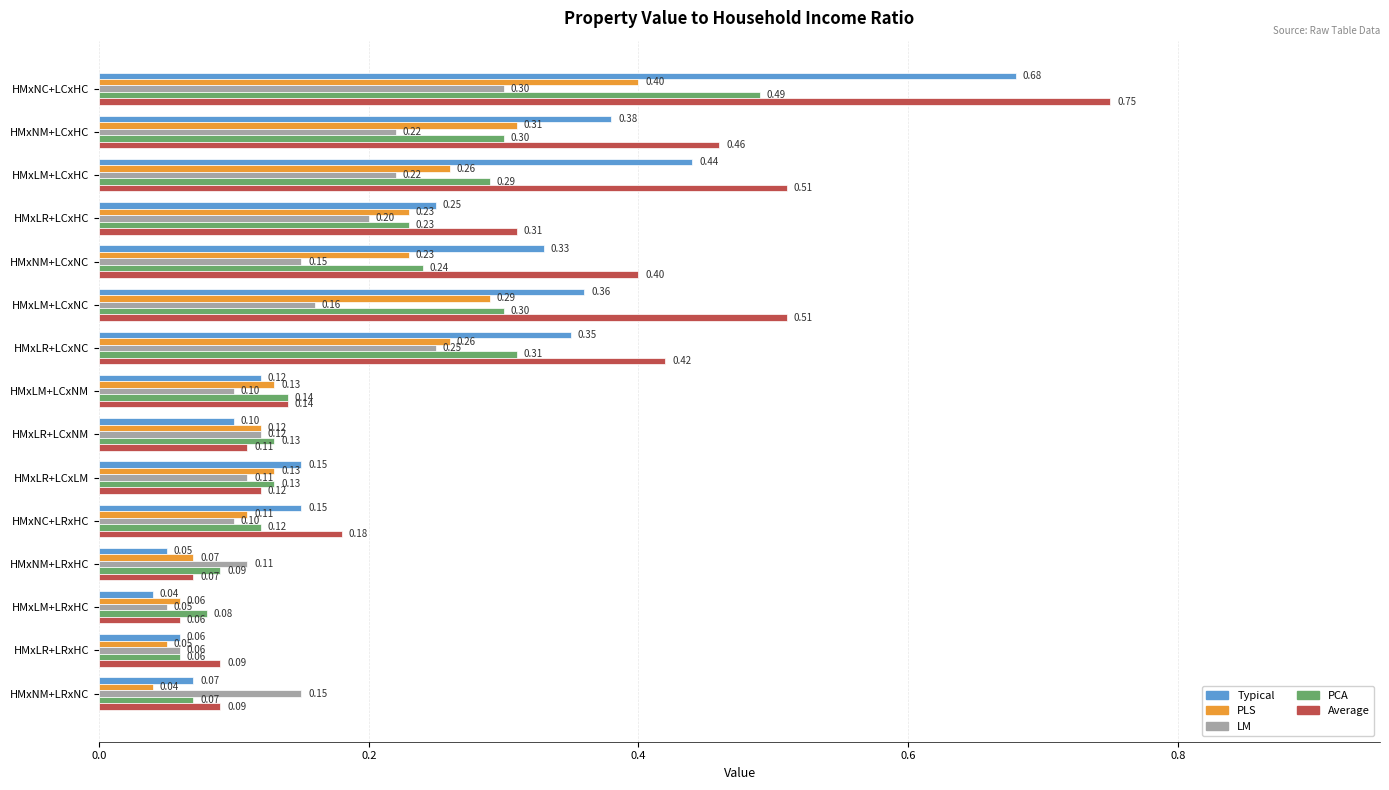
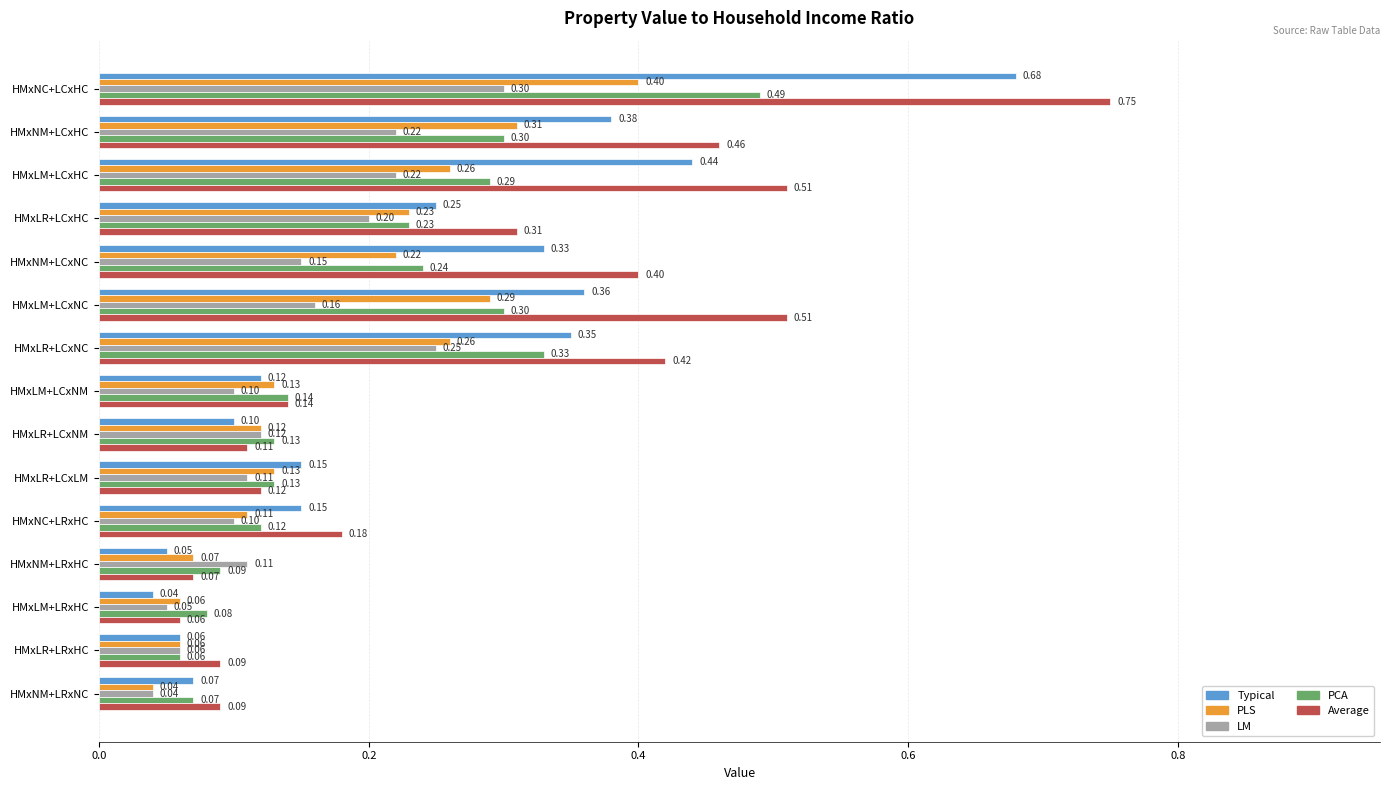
  {
    "Typical": {
      "HMxNC+LCxHC": 0.68,
      "HMxNM+LCxHC": 0.38,
      "HMxLM+LCxHC": 0.44,
      "HMxLR+LCxHC": 0.25,
      "HMxNM+LCxNC": 0.33,
      "HMxLM+LCxNC": 0.36,
      "HMxLR+LCxNC": 0.35,
      "HMxLM+LCxNM": 0.12,
      "HMxLR+LCxNM": 0.10,
      "HMxLR+LCxLM": 0.15,
      "HMxNC+LRxHC": 0.15,
      "HMxNM+LRxHC": 0.05,
      "HMxLM+LRxHC": 0.04,
      "HMxLR+LRxHC": 0.06,
      "HMxNM+LRxNC": 0.07
    },
    "PLS": {
      "HMxNC+LCxHC": 0.40,
      "HMxNM+LCxHC": 0.31,
      "HMxLM+LCxHC": 0.26,
      "HMxLR+LCxHC": 0.23,
-     "HMxNM+LCxNC": 0.23,
+     "HMxNM+LCxNC": 0.22,
      "HMxLM+LCxNC": 0.29,
      "HMxLR+LCxNC": 0.26,
      "HMxLM+LCxNM": 0.13,
      "HMxLR+LCxLM": 0.13,
      "HMxNC+LRxHC": 0.11,
      "HMxNM+LRxHC": 0.07,
      "HMxLM+LRxHC": 0.06,
-     "HMxLR+LRxHC": 0.05,
+     "HMxLR+LRxHC": 0.06,
      "HMxNM+LRxNC": 0.04
    },
    "LM": {
      "HMxNC+LCxHC": 0.30,
      "HMxNM+LCxHC": 0.22,
      "HMxLM+LCxHC": 0.22,
      "HMxLR+LCxHC": 0.20,
      "HMxNM+LCxNC": 0.15,
      "HMxLM+LCxNC": 0.16,
      "HMxLR+LCxNC": 0.25,
      "HMxLM+LCxNM": 0.10,
      "HMxLR+LCxLM": 0.11,
      "HMxNC+LRxHC": 0.10,
      "HMxNM+LRxHC": 0.11,
      "HMxLM+LRxHC": 0.05,
-     "HMxNM+LRxNC": 0.15
+     "HMxNM+LRxNC": 0.04
    },
    "PCA": {
      "HMxNC+LCxHC": 0.49,
      "HMxNM+LCxHC": 0.30,
      "HMxLM+LCxHC": 0.29,
      "HMxLR+LCxHC": 0.23,
      "HMxNM+LCxNC": 0.24,
      "HMxLM+LCxNC": 0.30,
-     "HMxLR+LCxNC": 0.31,
+     "HMxLR+LCxNC": 0.33,
      "HMxLR+LCxNM": 0.13,
      "HMxLR+LCxLM": 0.13,
      "HMxNC+LRxHC": 0.12,
      "HMxNM+LRxHC": 0.09,
      "HMxLM+LRxHC": 0.08,
      "HMxNM+LRxNC": 0.07
    },
    "Average": {
      "HMxNC+LCxHC": 0.75,
      "HMxNM+LCxHC": 0.46,
      "HMxLM+LCxHC": 0.51,
      "HMxLR+LCxHC": 0.31,
      "HMxNM+LCxNC": 0.40,
      "HMxLM+LCxNC": 0.51,
      "HMxLR+LCxNC": 0.42,
      "HMxLR+LCxNM": 0.11,
      "HMxLR+LCxLM": 0.12,
      "HMxNC+LRxHC": 0.18,
      "HMxNM+LRxHC": 0.07,
      "HMxLM+LRxHC": 0.06,
      "HMxLR+LRxHC": 0.09,
      "HMxNM+LRxNC": 0.09
    }
  }
